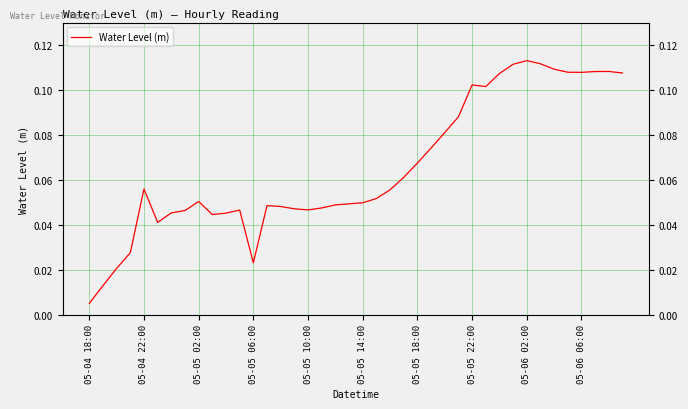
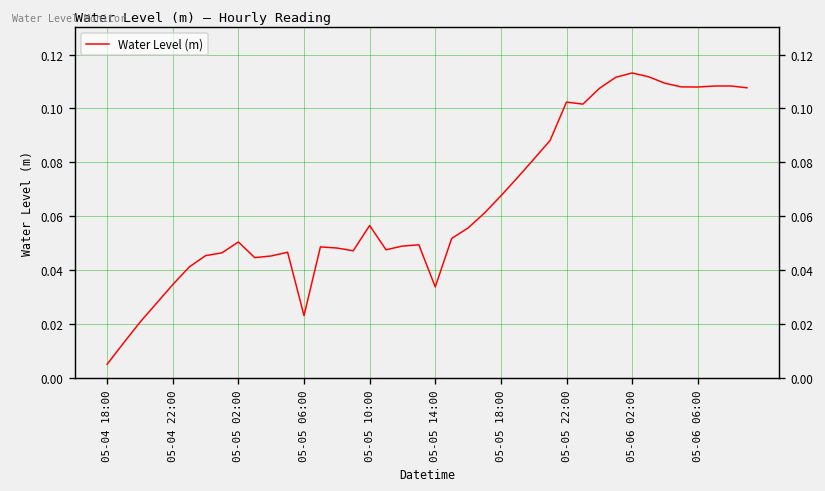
  {
    "05-04 18:00": 0.005,
-   "05-04 22:00": 0.056,
+   "05-04 22:00": 0.035,
    "05-05 02:00": 0.050,
    "05-05 06:00": 0.023,
-   "05-05 10:00": 0.047,
-   "05-05 14:00": 0.050,
+   "05-05 10:00": 0.057,
+   "05-05 14:00": 0.034,
    "05-05 18:00": 0.068,
    "05-05 22:00": 0.102,
    "05-06 02:00": 0.113,
    "05-06 06:00": 0.108
  }
